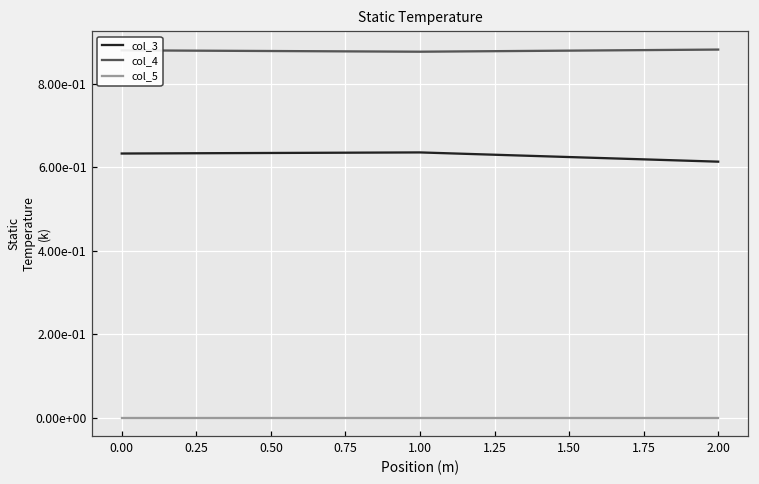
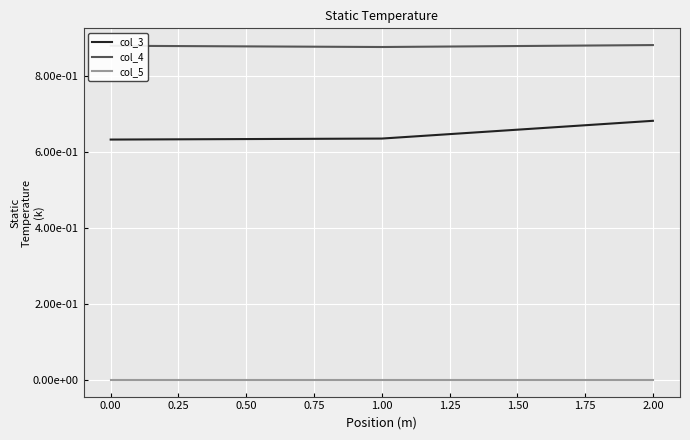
  {
    "col_3": {
      "0.00": 0.63,
      "1.00": 0.64,
-     "2.00": 0.61
+     "2.00": 0.68
    },
    "col_4": {
      "1.00": 0.88,
      "2.00": 0.88
    },
    "col_5": {
      "0.00": 0.00,
      "1.00": 0.00,
      "2.00": 0.00
    }
  }
